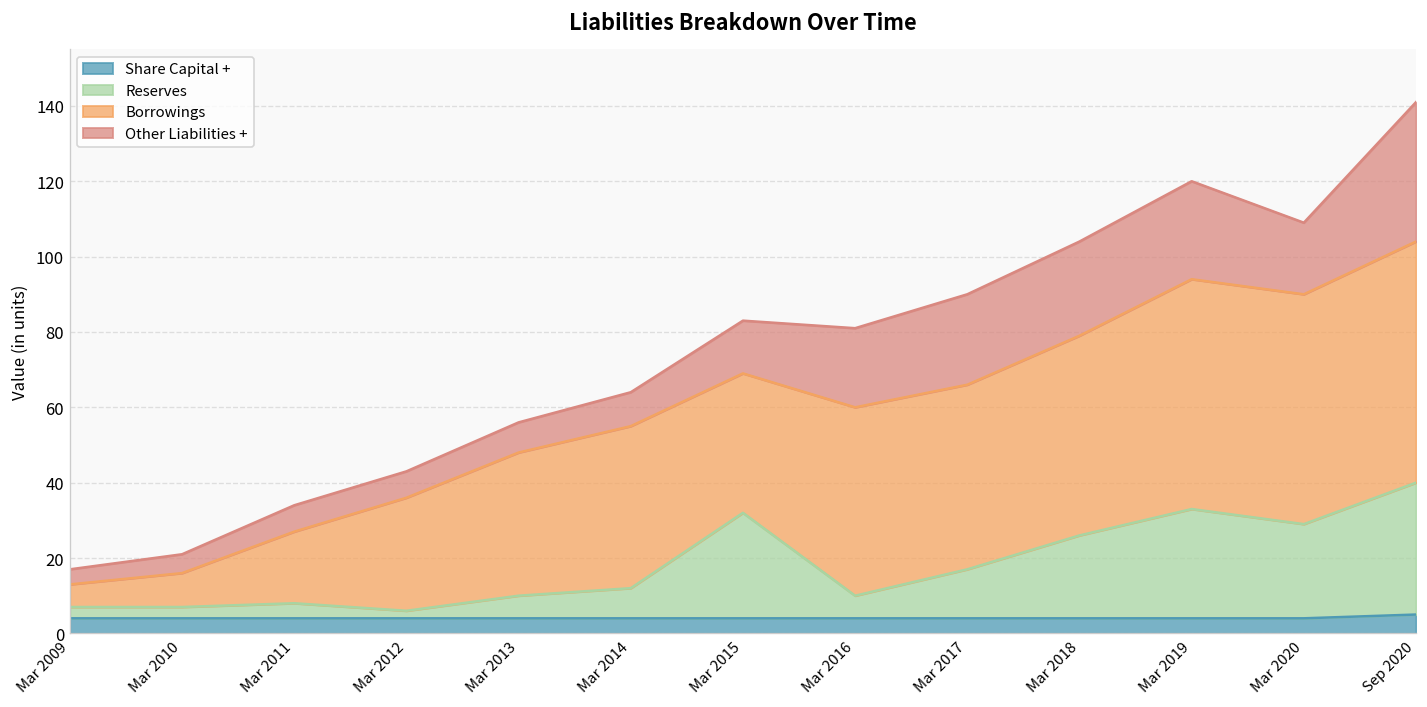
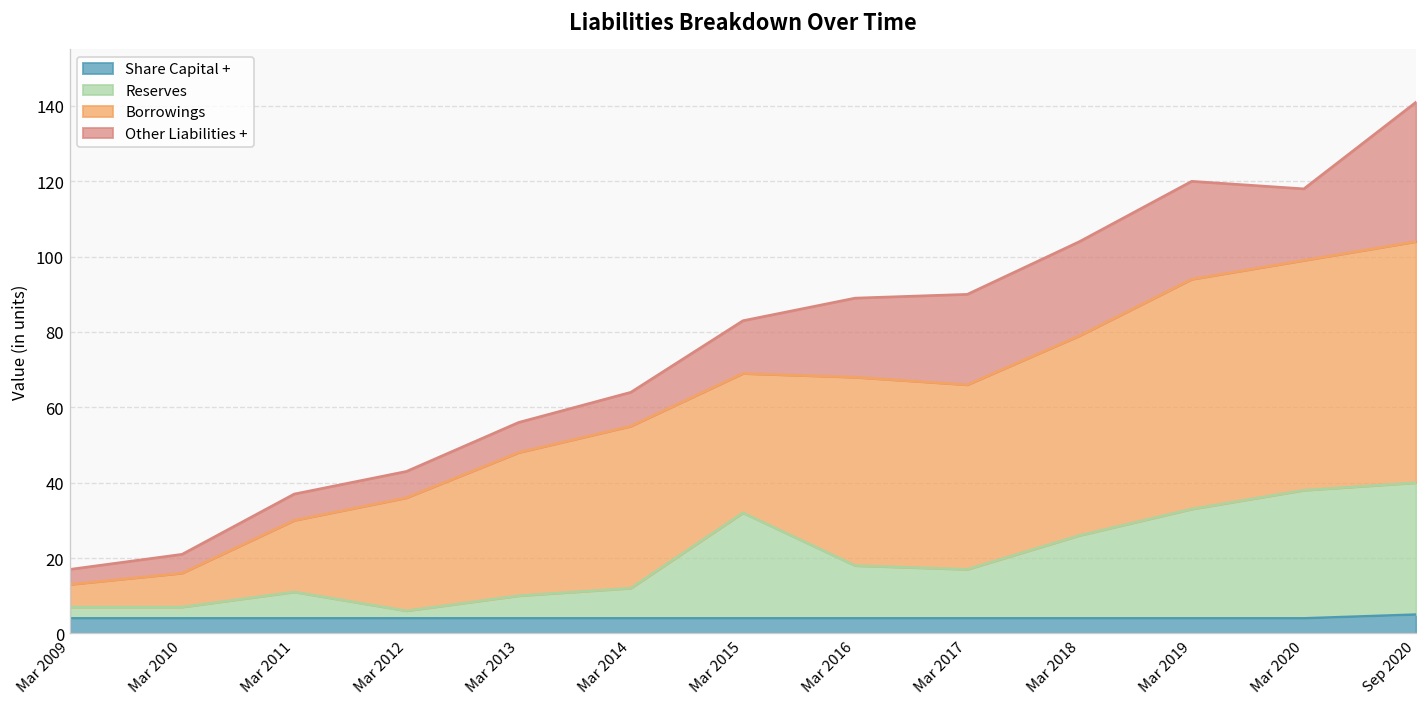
  {
    "Share Capital +": {
      "Mar 2009": 4,
      "Mar 2010": 4,
      "Mar 2011": 4,
      "Mar 2012": 4,
      "Mar 2013": 4,
      "Mar 2014": 4,
      "Mar 2015": 4,
      "Mar 2016": 4,
      "Mar 2017": 4,
      "Mar 2018": 4,
      "Mar 2019": 4,
      "Mar 2020": 4,
      "Sep 2020": 5
    },
    "Reserves": {
      "Mar 2009": 3,
      "Mar 2010": 3,
-     "Mar 2011": 4,
+     "Mar 2011": 7,
      "Mar 2012": 2,
      "Mar 2013": 6,
      "Mar 2014": 8,
      "Mar 2015": 28,
-     "Mar 2016": 6,
+     "Mar 2016": 14,
      "Mar 2017": 13,
      "Mar 2018": 22,
      "Mar 2019": 29,
-     "Mar 2020": 25,
+     "Mar 2020": 34,
      "Sep 2020": 35
    }
  }
